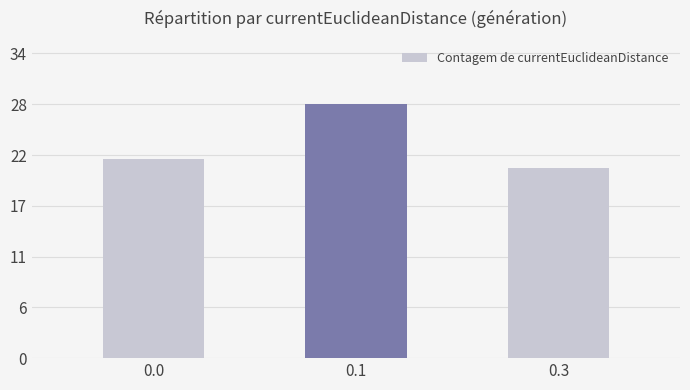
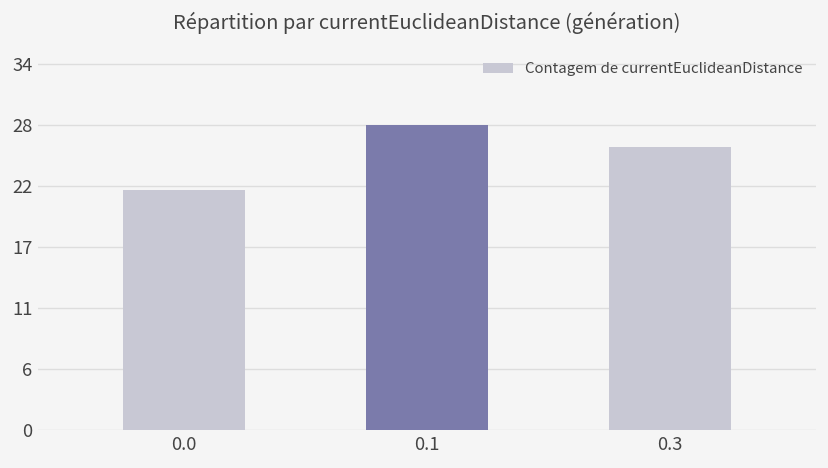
  {
    "0.0": 22,
    "0.1": 28,
-   "0.3": 21
+   "0.3": 26
  }
